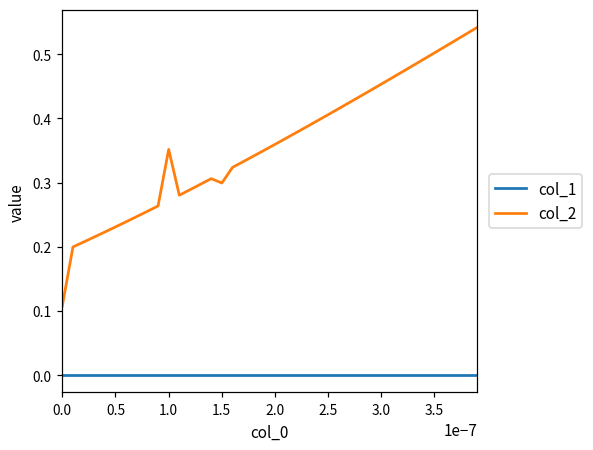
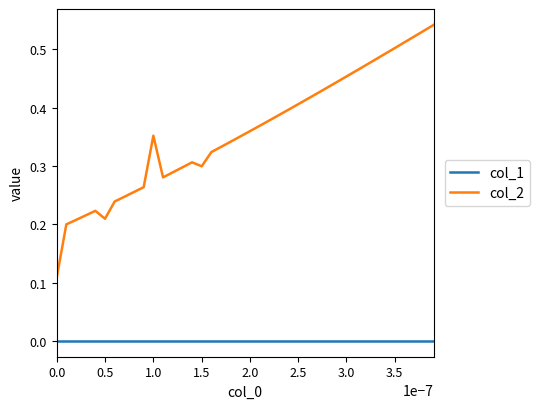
  {
    "col_1": {
      "0.0": 0.00,
      "0.5": 0.00,
      "1.0": 0.00,
      "1.5": 0.00
    },
    "col_2": {
      "0.0": 0.11,
-     "0.5": 0.23,
+     "0.5": 0.21,
      "1.0": 0.35,
      "1.5": 0.30
    }
  }
